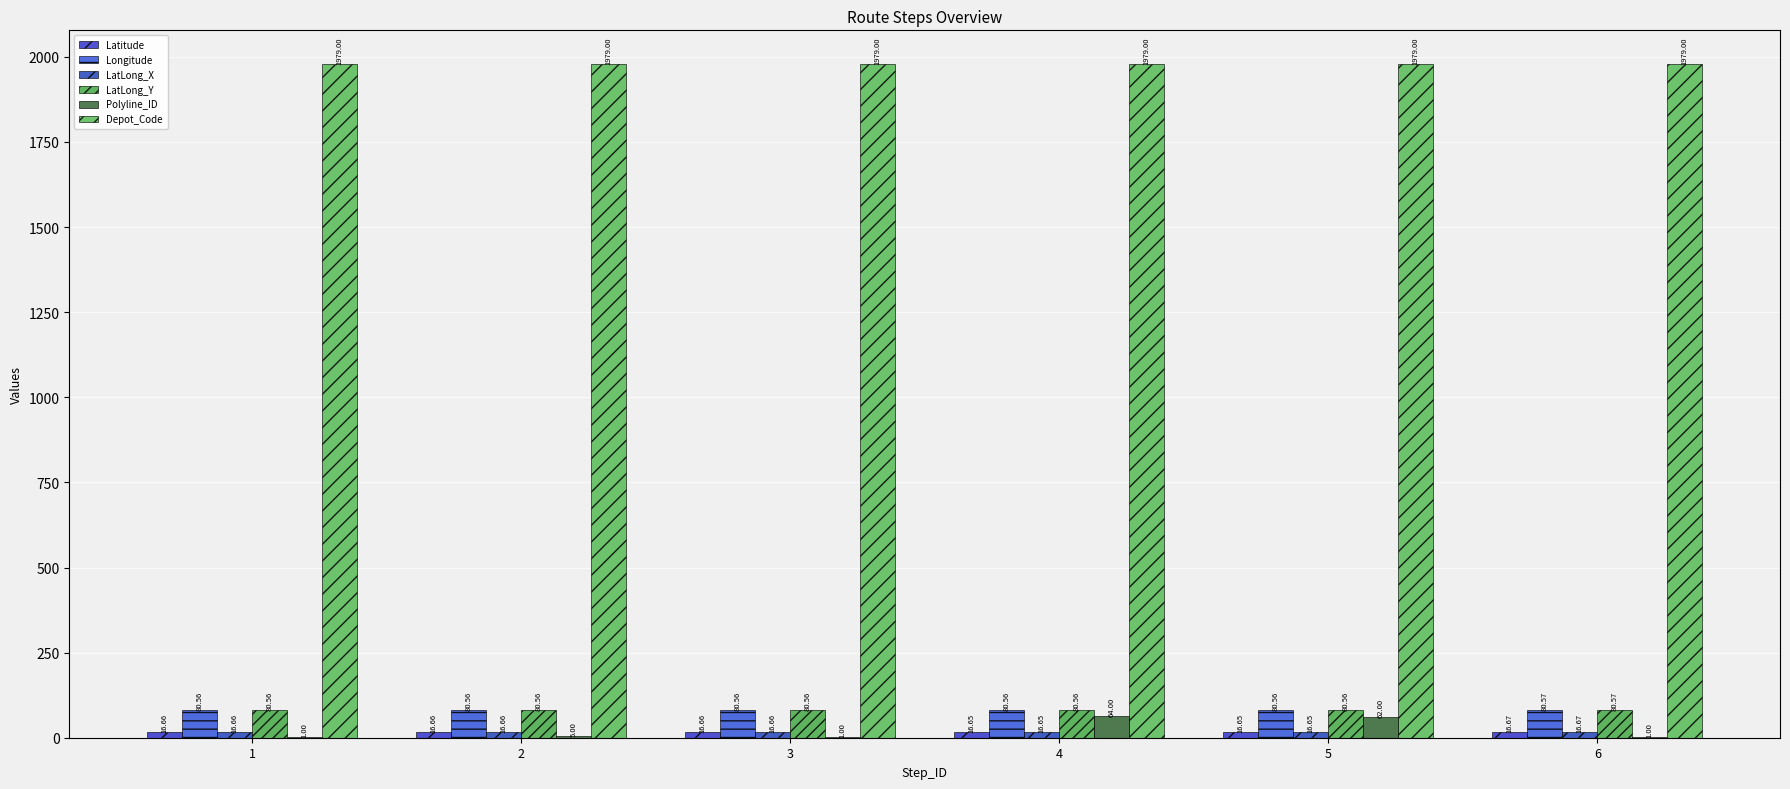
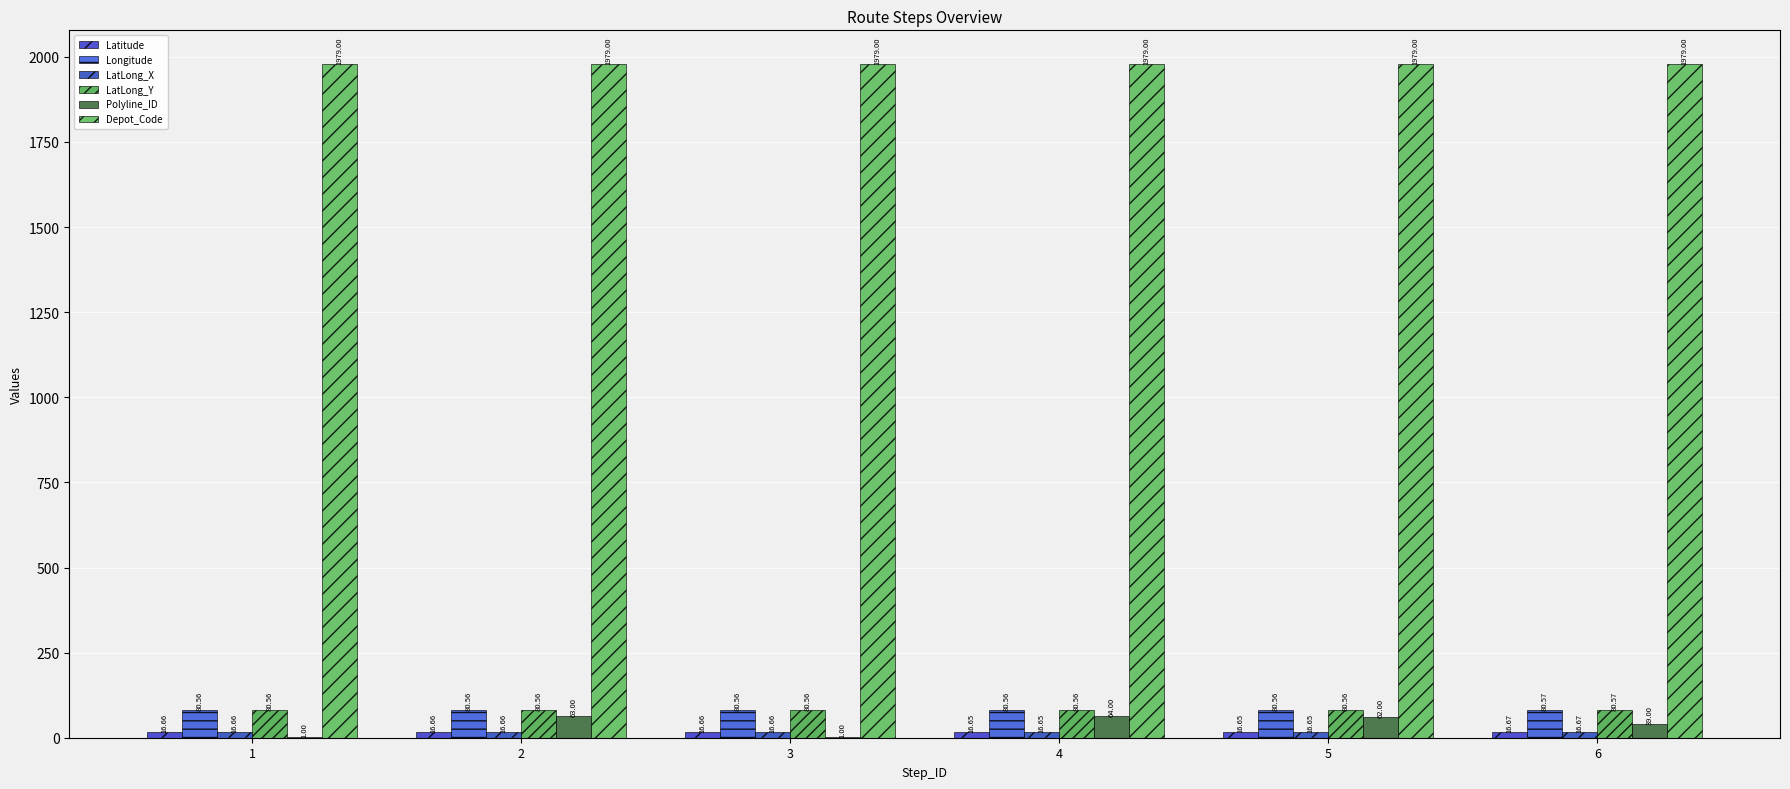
  {
    "Polyline_ID": {
      "1": 1.00,
-     "2": 5.00,
+     "2": 63.00,
      "3": 1.00,
      "4": 64.00,
      "5": 62.00,
-     "6": 1.00
+     "6": 39.00
    }
  }
